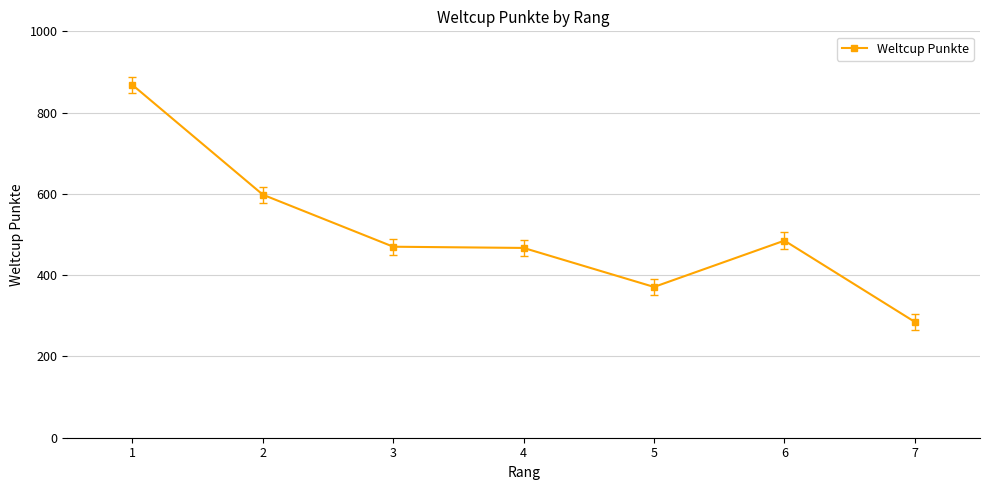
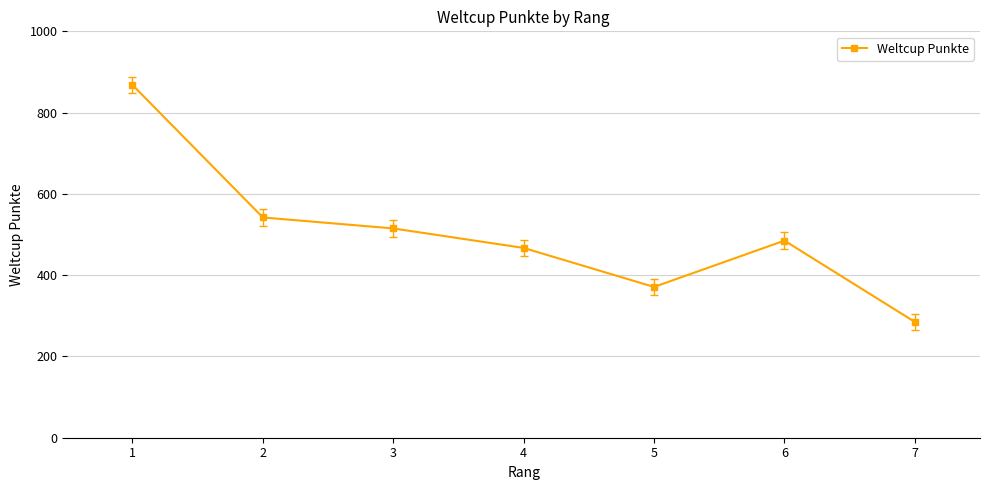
  {
    "Weltcup Punkte": {
      "1": 870,
-     "2": 600,
-     "3": 470,
+     "2": 540,
+     "3": 520,
      "4": 470,
      "5": 370,
      "6": 490,
      "7": 290
    }
  }
